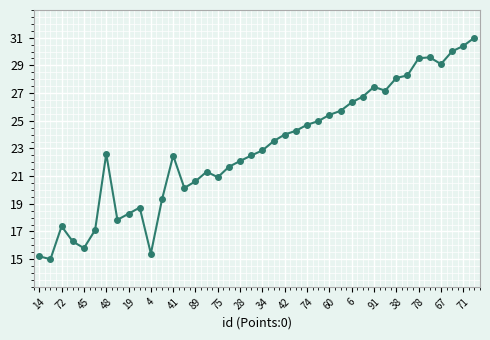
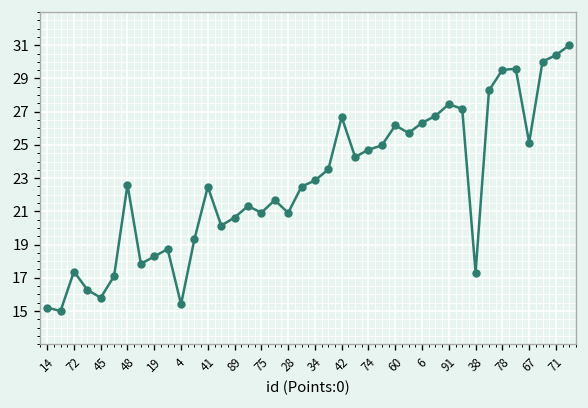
  {
    "14": 15.2,
    "72": 17.4,
    "45": 15.8,
    "48": 22.6,
    "4": 15.4,
    "41": 22.5,
    "89": 20.6,
    "75": 20.9,
-   "28": 22.1,
+   "28": 20.9,
    "34": 22.9,
-   "42": 24.0,
+   "42": 26.7,
    "74": 24.7,
-   "60": 25.4,
+   "60": 26.2,
    "6": 26.3,
    "91": 27.4,
-   "38": 28.1,
+   "38": 17.3,
    "78": 29.5,
-   "67": 29.1,
+   "67": 25.1,
    "71": 30.4
  }
